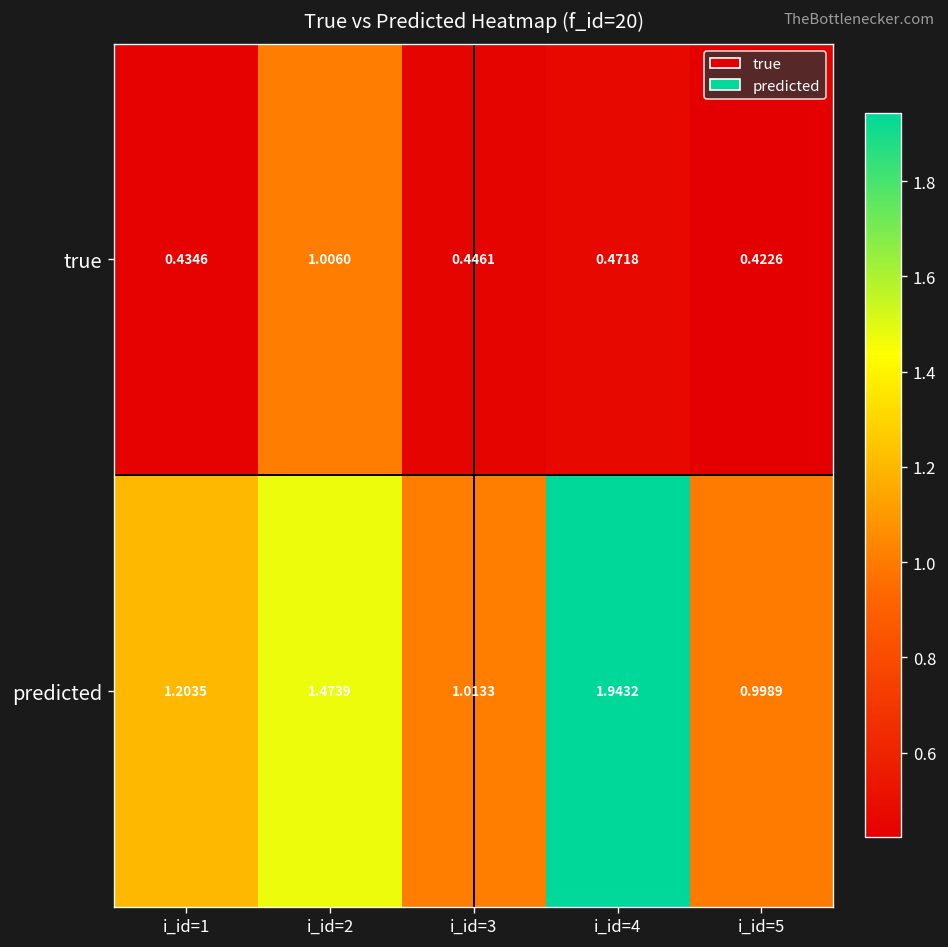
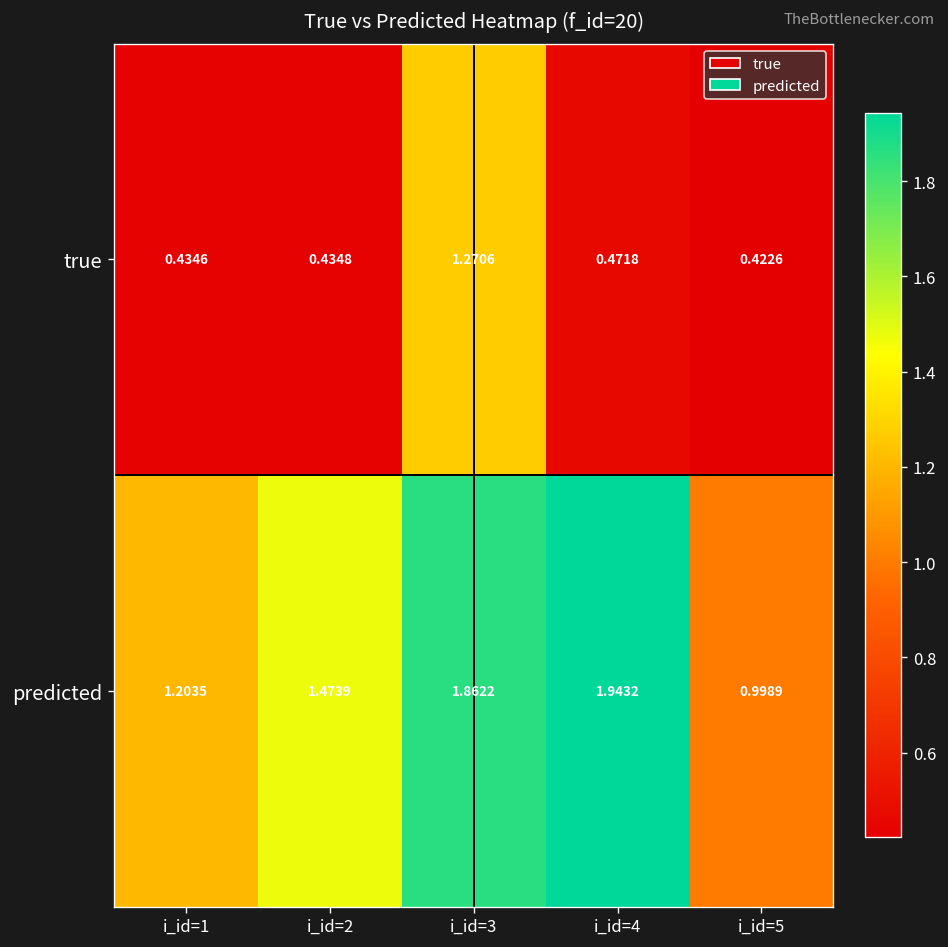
  {
    "true": {
      "i_id=1": 0.4346,
-     "i_id=2": 1.0060,
-     "i_id=3": 0.4461,
+     "i_id=2": 0.4348,
+     "i_id=3": 1.2706,
      "i_id=4": 0.4718,
      "i_id=5": 0.4226
    },
    "predicted": {
      "i_id=1": 1.2035,
      "i_id=2": 1.4739,
-     "i_id=3": 1.0133,
+     "i_id=3": 1.8622,
      "i_id=4": 1.9432,
      "i_id=5": 0.9989
    }
  }
